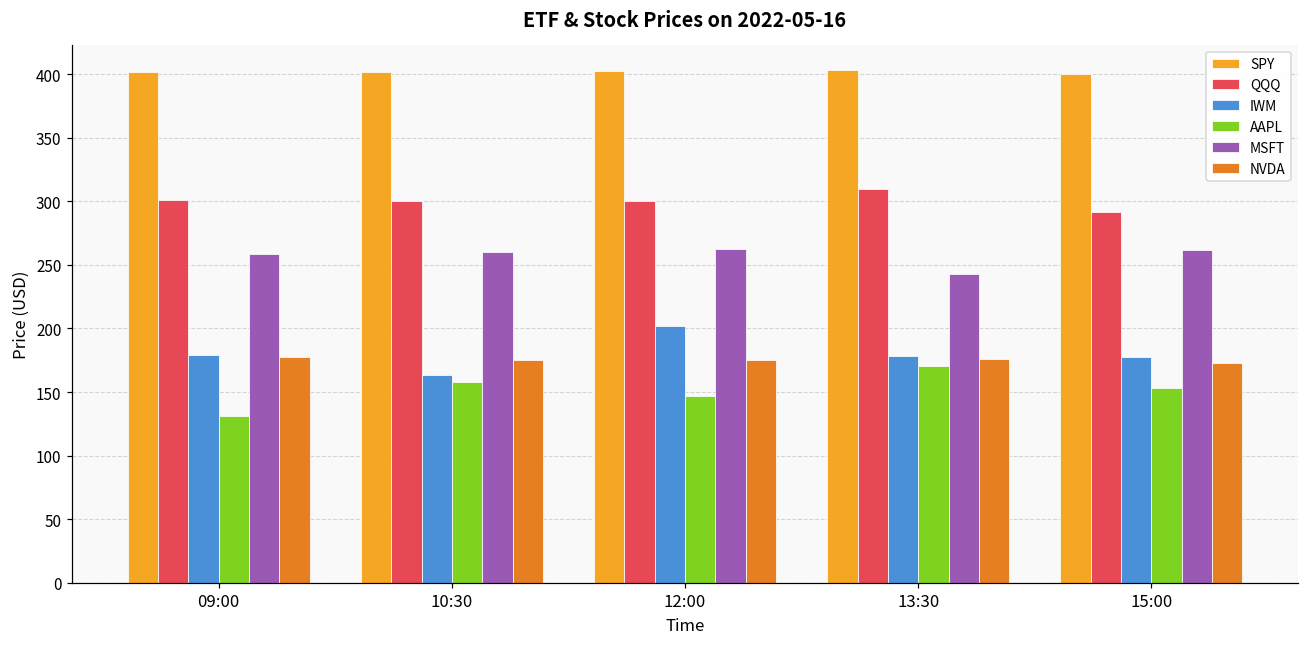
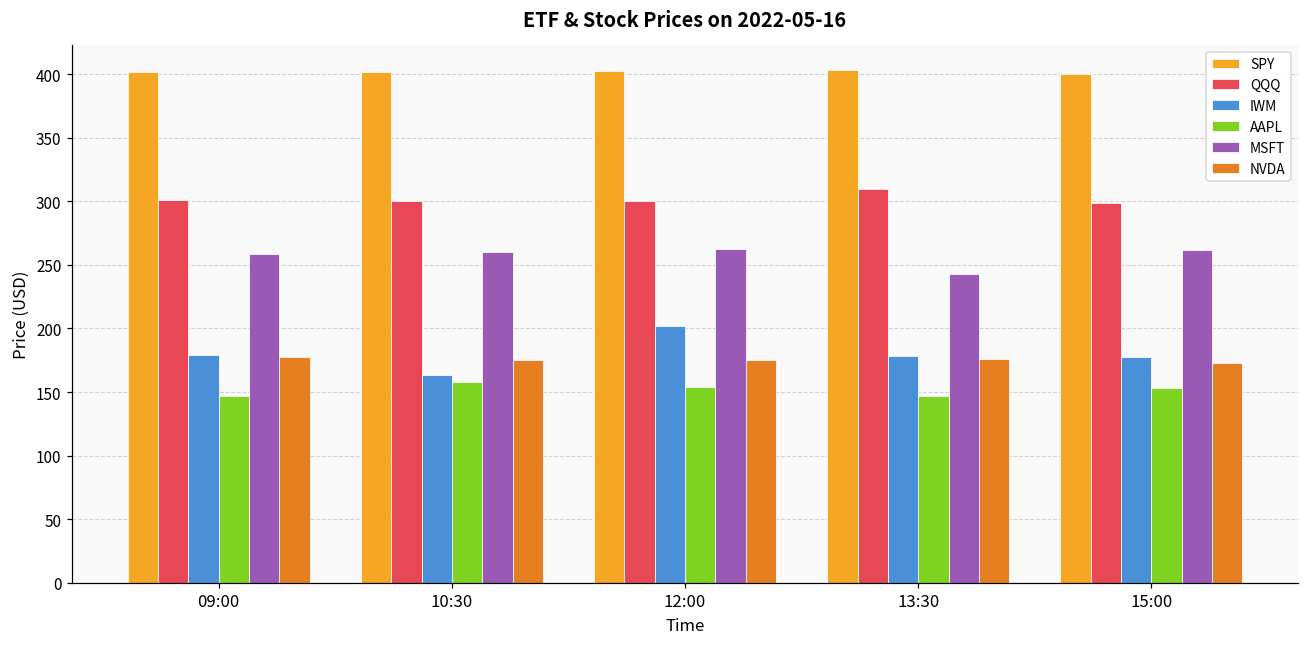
  {
    "QQQ": {
      "09:00": 301,
      "10:30": 300,
      "12:00": 300,
      "13:30": 310,
-     "15:00": 292
+     "15:00": 299
    },
    "IWM": {
      "09:00": 179,
      "10:30": 164,
      "12:00": 202,
      "13:30": 178,
      "15:00": 177
    },
    "AAPL": {
-     "09:00": 131,
+     "09:00": 147,
      "10:30": 158,
-     "12:00": 147,
-     "13:30": 171,
+     "12:00": 154,
+     "13:30": 147,
      "15:00": 153
    },
    "MSFT": {
      "09:00": 259,
      "10:30": 260,
      "12:00": 262,
      "13:30": 243,
      "15:00": 262
    }
  }
